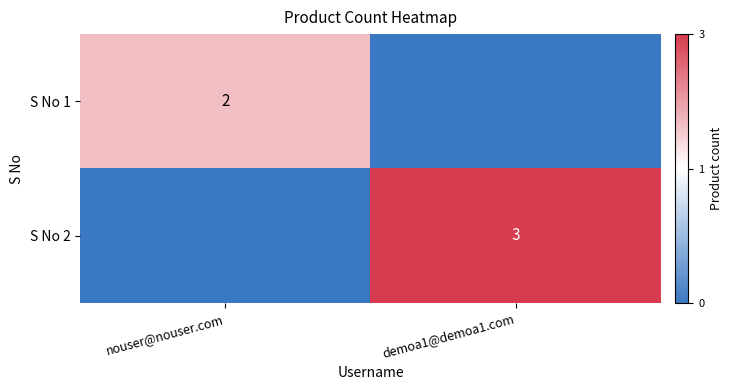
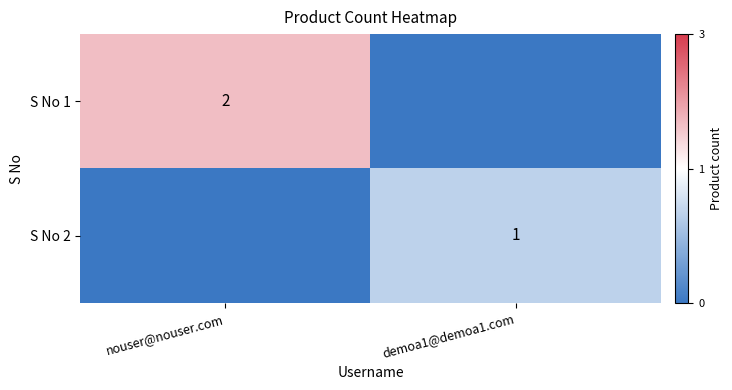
  {
    "S No 1": {
      "nouser@nouser.com": 2
    },
    "S No 2": {
-     "demoa1@demoa1.com": 3
+     "demoa1@demoa1.com": 1
    }
  }
